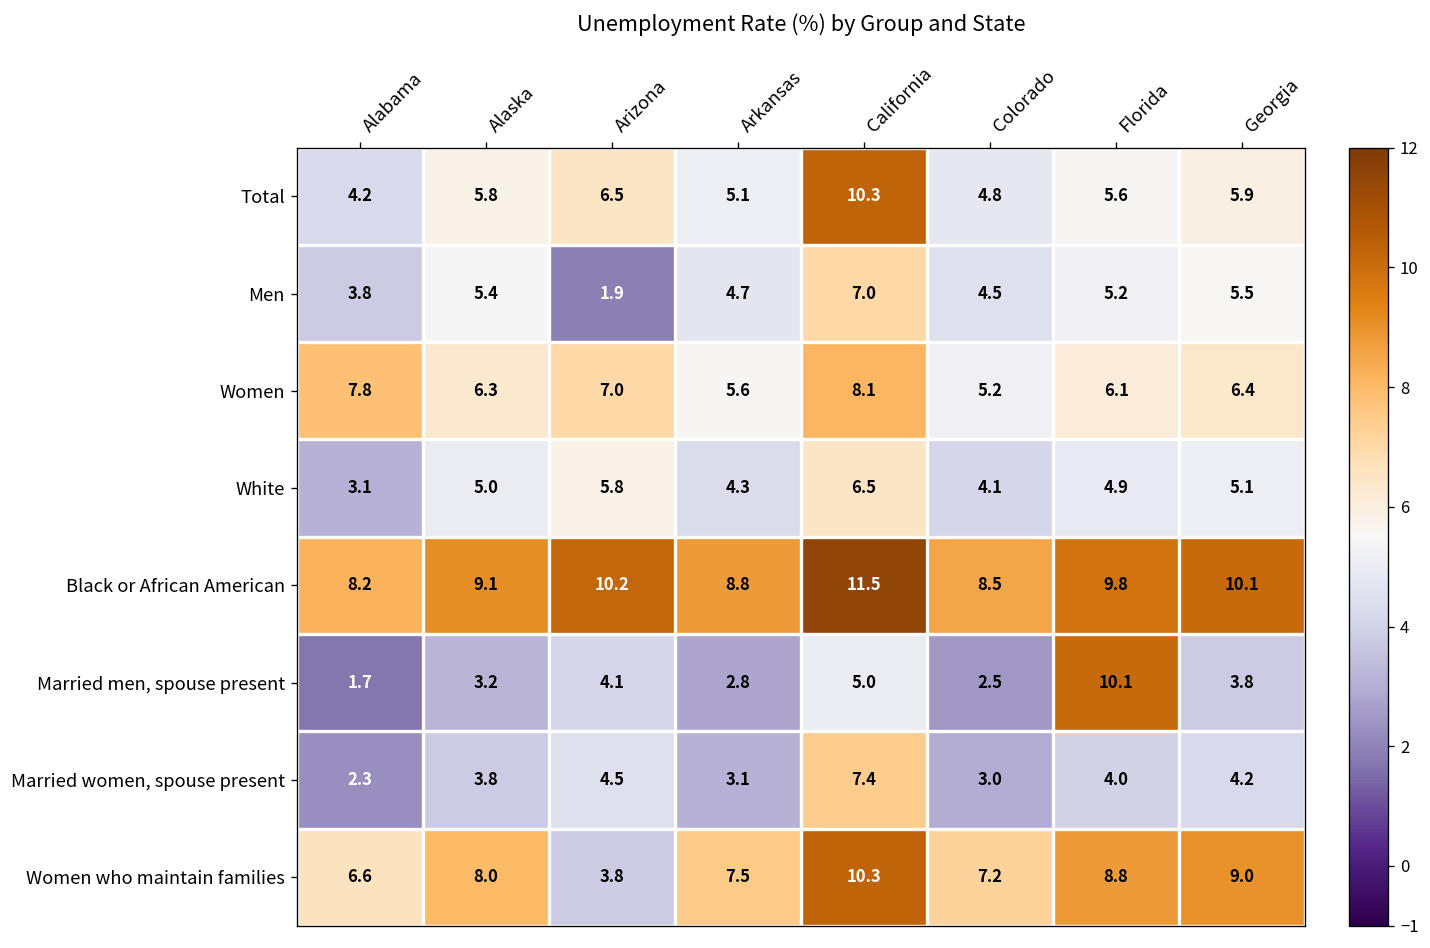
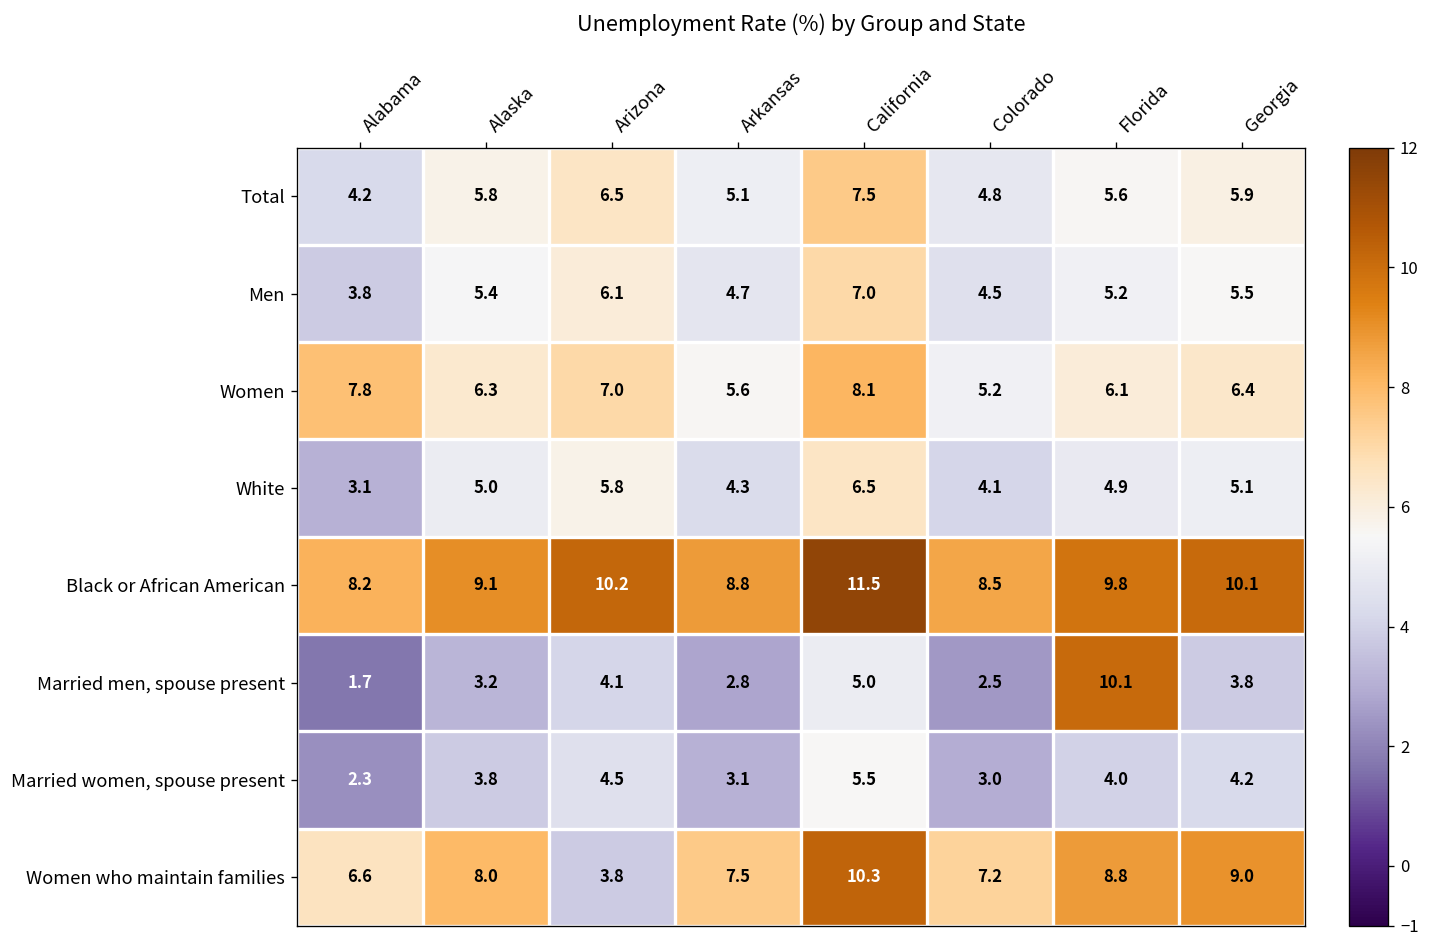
  {
    "Total": {
      "Alabama": 4.2,
      "Alaska": 5.8,
      "Arizona": 6.5,
      "Arkansas": 5.1,
-     "California": 10.3,
+     "California": 7.5,
      "Colorado": 4.8,
      "Florida": 5.6,
      "Georgia": 5.9
    },
    "Men": {
      "Alabama": 3.8,
      "Alaska": 5.4,
-     "Arizona": 1.9,
+     "Arizona": 6.1,
      "Arkansas": 4.7,
      "California": 7.0,
      "Colorado": 4.5,
      "Florida": 5.2,
      "Georgia": 5.5
    },
    "Women": {
      "Alabama": 7.8,
      "Alaska": 6.3,
      "Arizona": 7.0,
      "Arkansas": 5.6,
      "California": 8.1,
      "Colorado": 5.2,
      "Florida": 6.1,
      "Georgia": 6.4
    },
    "White": {
      "Alabama": 3.1,
      "Alaska": 5.0,
      "Arizona": 5.8,
      "Arkansas": 4.3,
      "California": 6.5,
      "Colorado": 4.1,
      "Florida": 4.9,
      "Georgia": 5.1
    },
    "Black or African American": {
      "Alabama": 8.2,
      "Alaska": 9.1,
      "Arizona": 10.2,
      "Arkansas": 8.8,
      "California": 11.5,
      "Colorado": 8.5,
      "Florida": 9.8,
      "Georgia": 10.1
    },
    "Married men, spouse present": {
      "Alabama": 1.7,
      "Alaska": 3.2,
      "Arizona": 4.1,
      "Arkansas": 2.8,
      "California": 5.0,
      "Colorado": 2.5,
      "Florida": 10.1,
      "Georgia": 3.8
    },
    "Married women, spouse present": {
      "Alabama": 2.3,
      "Alaska": 3.8,
      "Arizona": 4.5,
      "Arkansas": 3.1,
-     "California": 7.4,
+     "California": 5.5,
      "Colorado": 3.0,
      "Florida": 4.0,
      "Georgia": 4.2
    },
    "Women who maintain families": {
      "Alabama": 6.6,
      "Alaska": 8.0,
      "Arizona": 3.8,
      "Arkansas": 7.5,
      "California": 10.3,
      "Colorado": 7.2,
      "Florida": 8.8,
      "Georgia": 9.0
    }
  }
